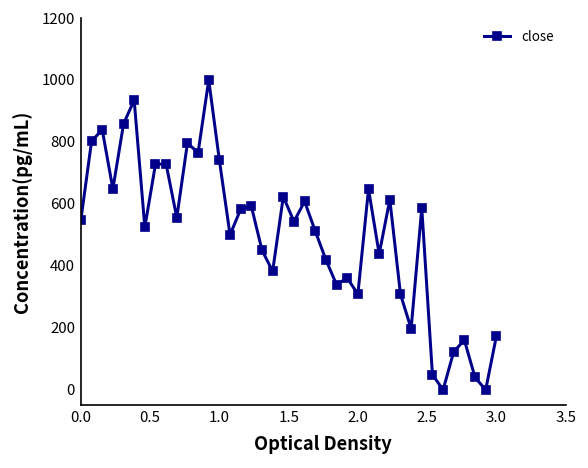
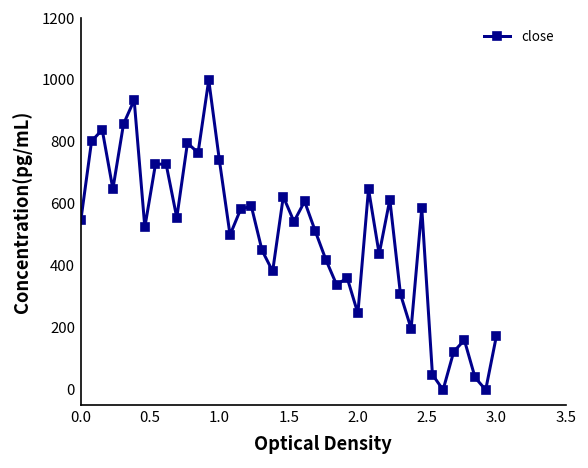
  {
    "0.0": 550,
    "1.0": 740,
-   "2.0": 310,
+   "2.0": 250,
    "3.0": 170
  }
